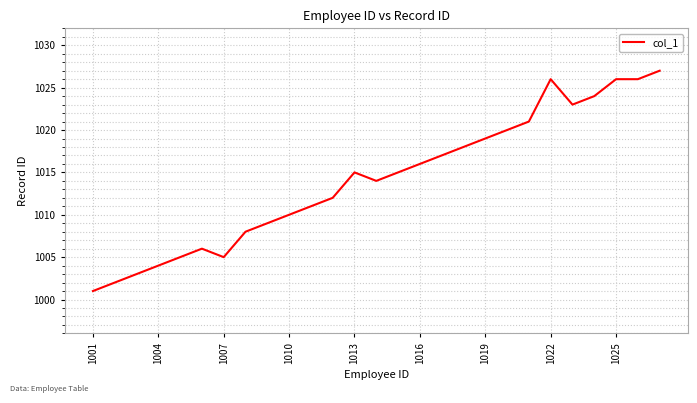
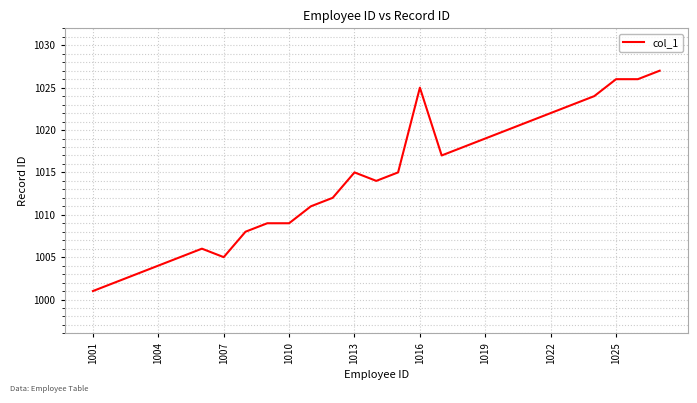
  {
    "1001": 1001,
    "1004": 1004,
    "1007": 1005,
-   "1010": 1010,
+   "1010": 1009,
    "1013": 1015,
-   "1016": 1016,
+   "1016": 1025,
    "1019": 1019,
-   "1022": 1026,
+   "1022": 1022,
    "1025": 1026
  }
